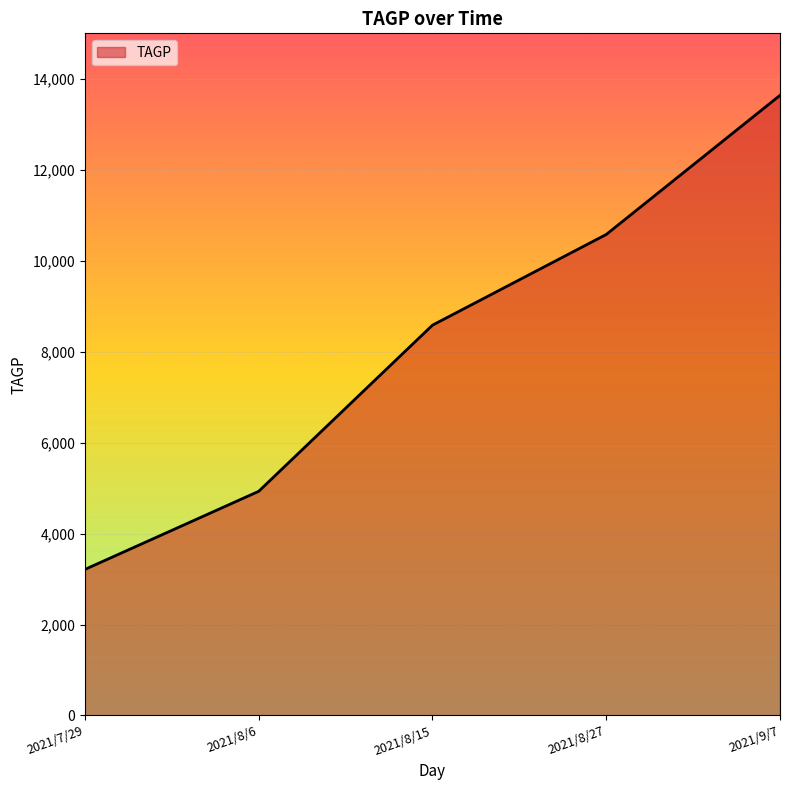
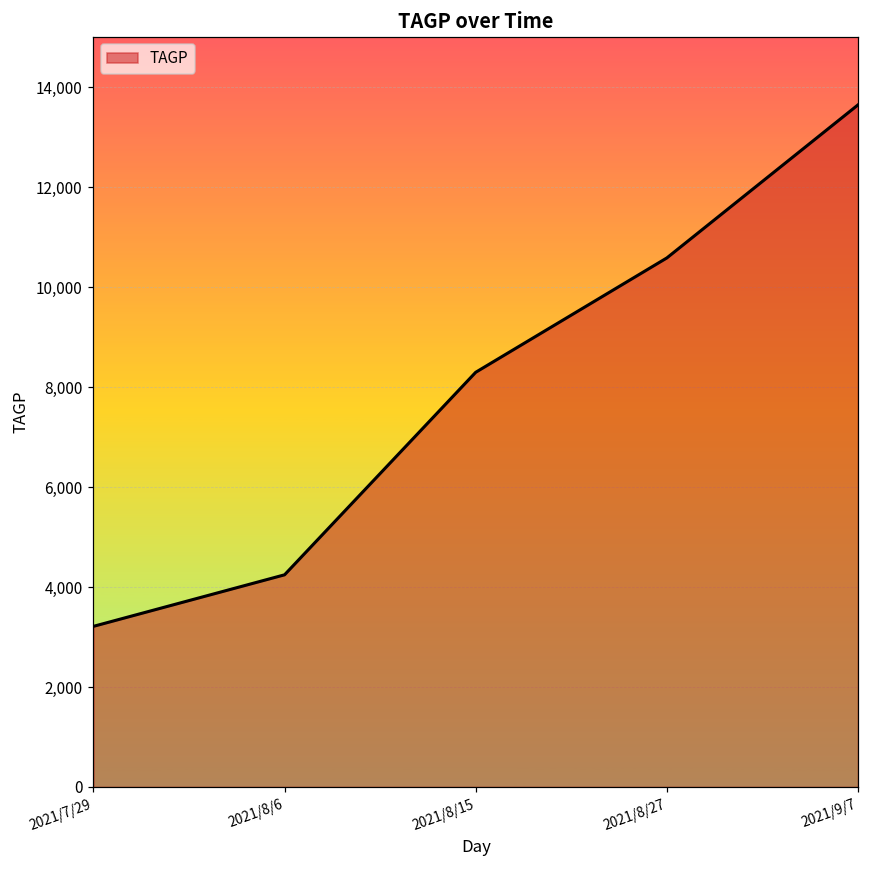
  {
    "2021/7/29": "3,200",
-   "2021/8/6": "4,900",
-   "2021/8/15": "8,600",
+   "2021/8/6": "4,200",
+   "2021/8/15": "8,300",
    "2021/8/27": "10,600",
    "2021/9/7": "13,600"
  }
